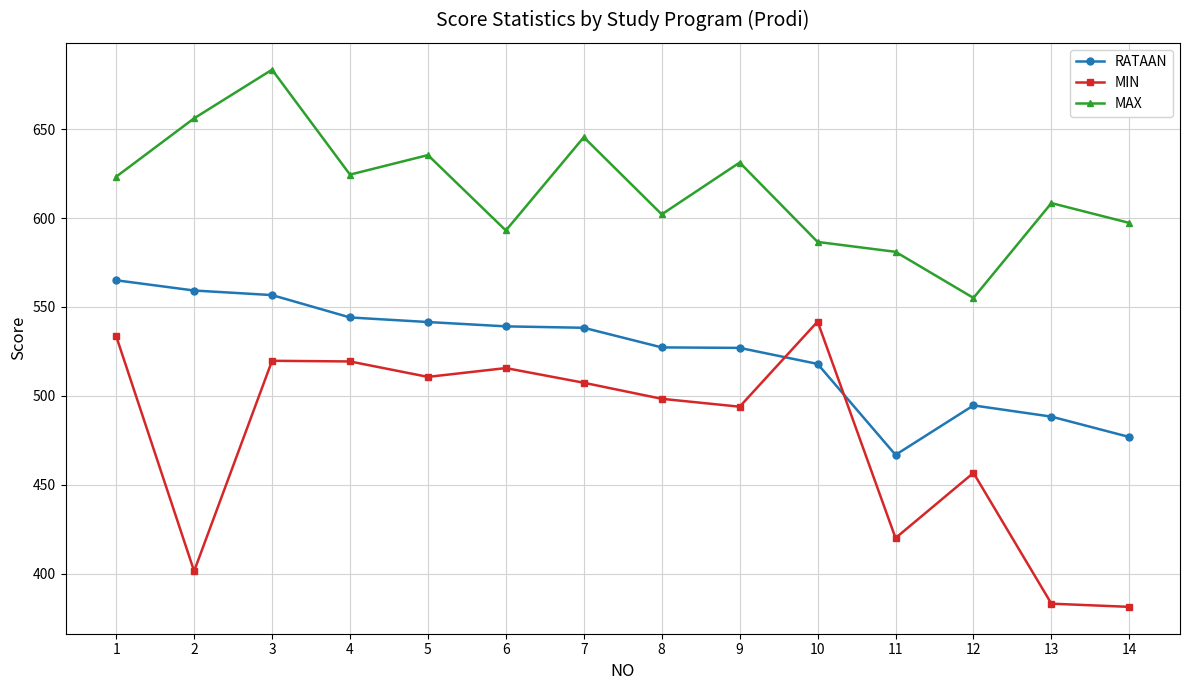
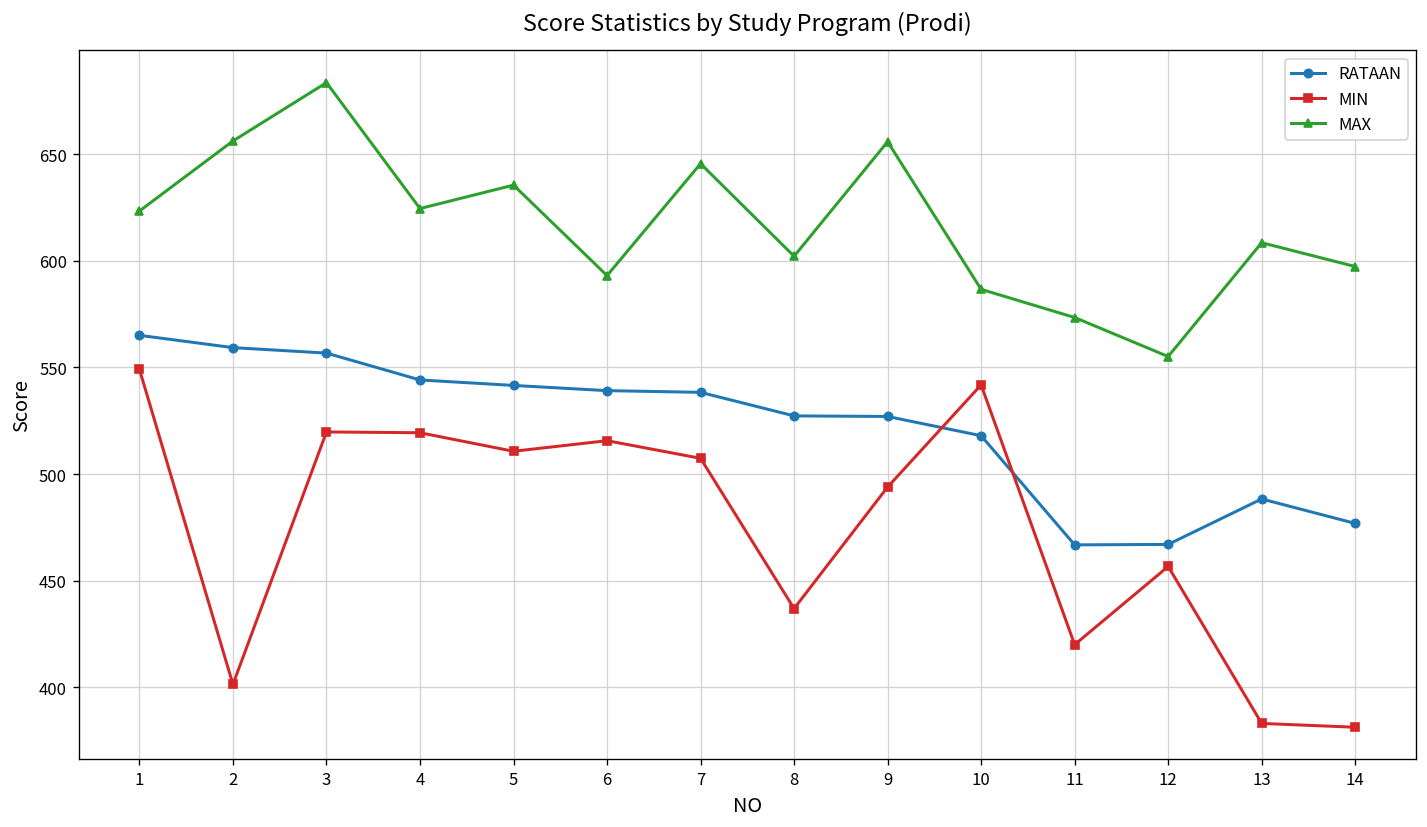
  {
    "RATAAN": {
      "1": 565,
      "2": 559,
      "3": 557,
      "4": 544,
      "5": 542,
      "6": 539,
      "7": 538,
      "8": 527,
      "9": 527,
      "10": 518,
      "11": 467,
-     "12": 495,
+     "12": 467,
      "13": 488,
      "14": 477
    },
    "MIN": {
-     "1": 534,
+     "1": 549,
      "2": 401,
      "3": 520,
      "4": 519,
      "5": 511,
      "6": 516,
      "7": 507,
-     "8": 498,
+     "8": 437,
      "9": 494,
      "10": 542,
      "11": 420,
      "12": 457,
      "13": 383,
      "14": 381
    },
    "MAX": {
      "1": 623,
      "2": 656,
      "3": 684,
      "4": 624,
      "5": 635,
      "6": 593,
      "7": 646,
      "8": 602,
-     "9": 631,
+     "9": 656,
      "10": 587,
-     "11": 581,
+     "11": 573,
      "12": 555,
      "13": 608,
      "14": 597
    }
  }
